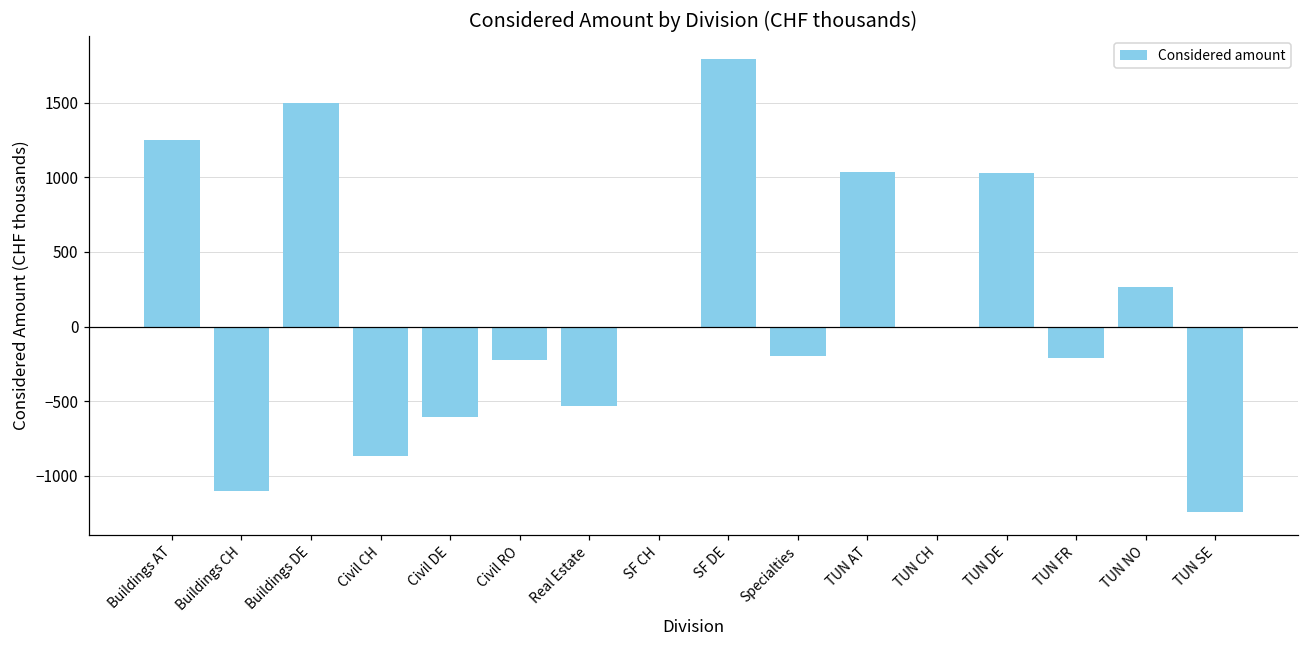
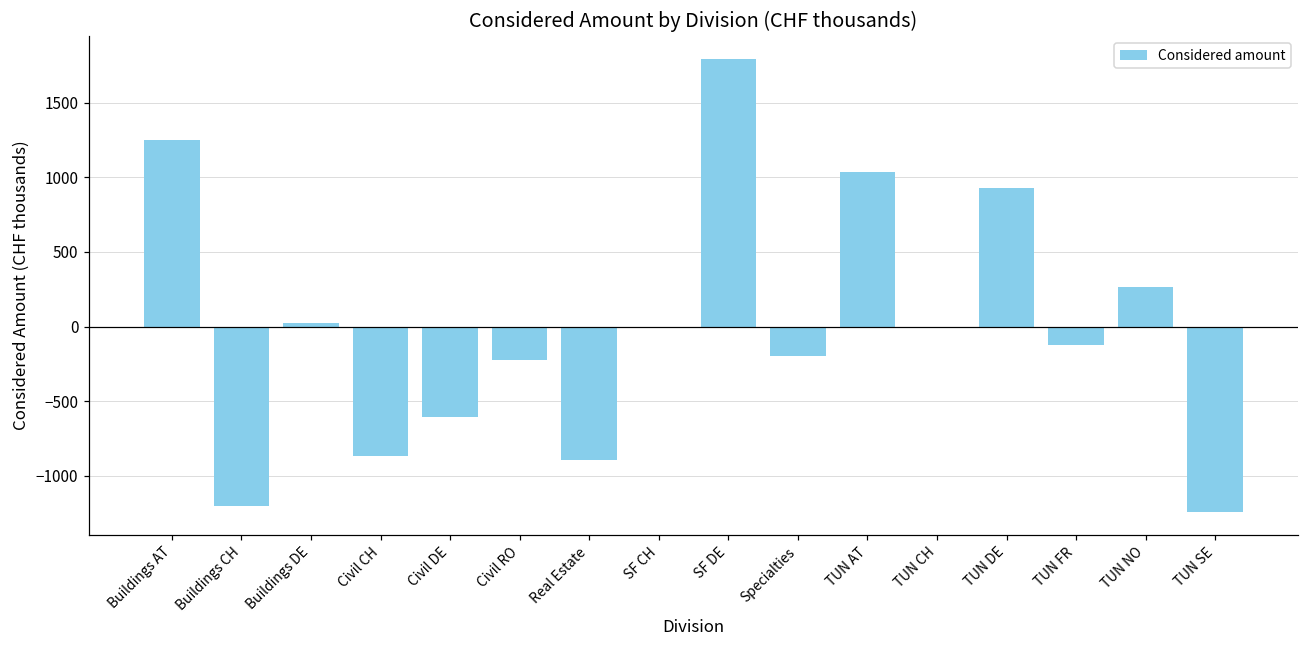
  {
    "Buildings AT": 1250,
-   "Buildings CH": -1100,
-   "Buildings DE": 1490,
+   "Buildings CH": -1200,
+   "Buildings DE": 30,
    "Civil CH": -870,
    "Civil DE": -600,
    "Civil RO": -220,
-   "Real Estate": -530,
+   "Real Estate": -900,
    "SF CH": 0,
    "SF DE": 1790,
    "Specialties": -200,
    "TUN AT": 1040,
    "TUN CH": 0,
-   "TUN DE": 1030,
-   "TUN FR": -210,
+   "TUN DE": 930,
+   "TUN FR": -120,
    "TUN NO": 270,
    "TUN SE": -1240
  }
